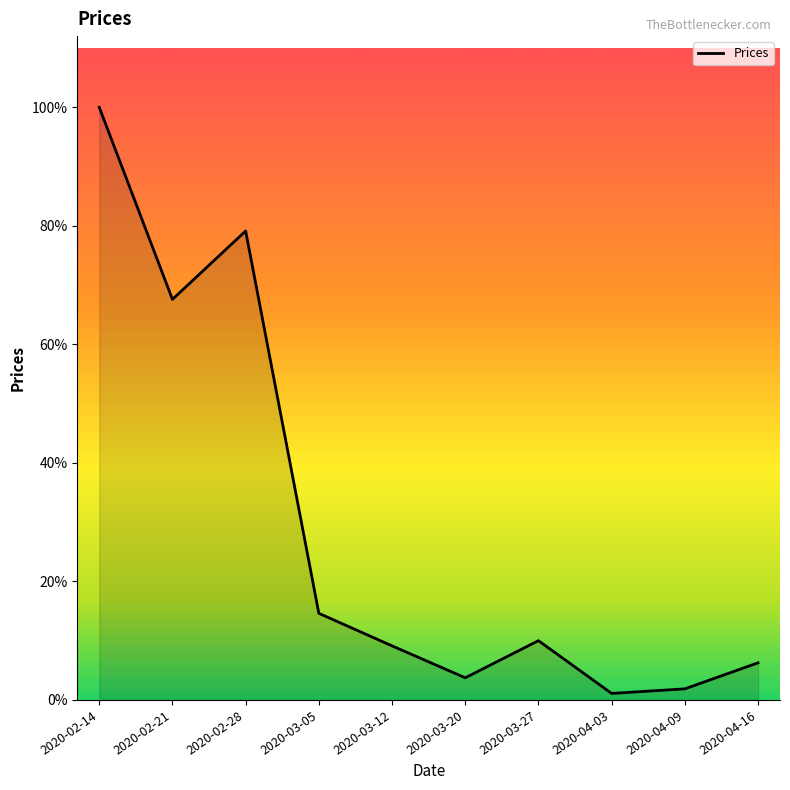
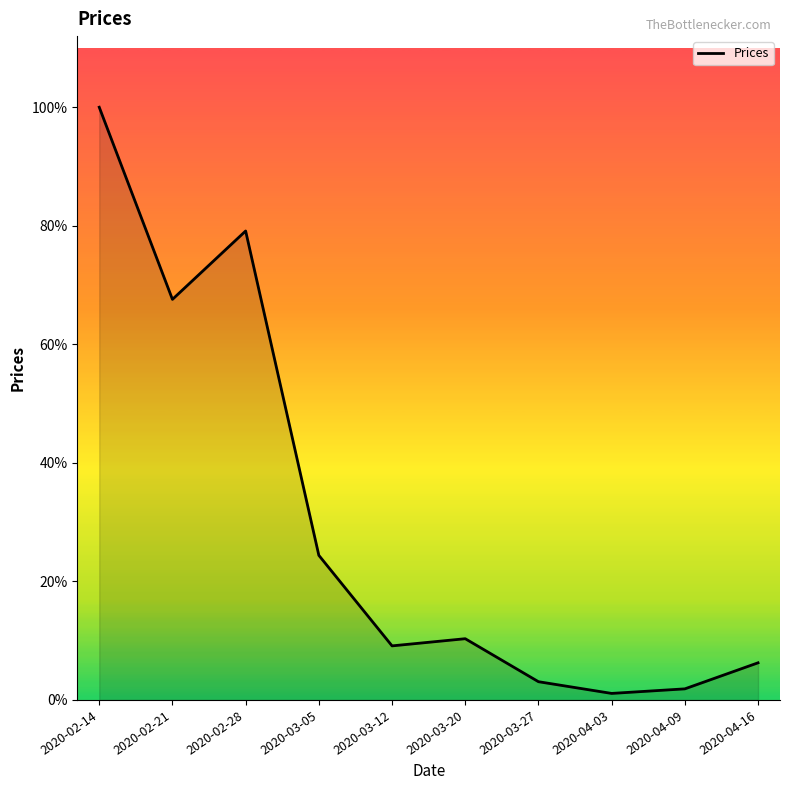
  {
    "2020-02-14": "100%",
    "2020-02-21": "68%",
    "2020-02-28": "79%",
-   "2020-03-05": "15%",
+   "2020-03-05": "24%",
    "2020-03-12": "9%",
-   "2020-03-20": "4%",
-   "2020-03-27": "10%",
+   "2020-03-20": "10%",
+   "2020-03-27": "3%",
    "2020-04-03": "1%",
    "2020-04-09": "2%",
    "2020-04-16": "6%"
  }
